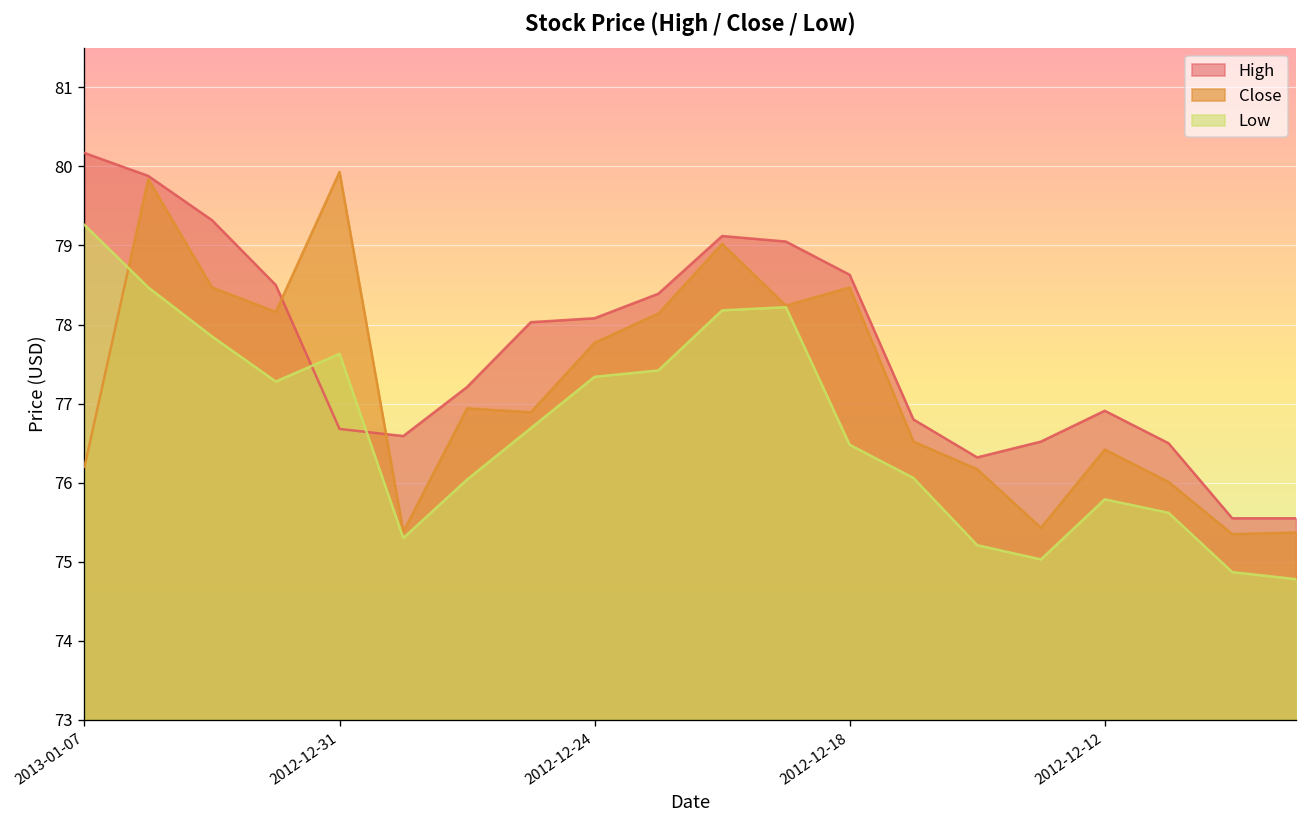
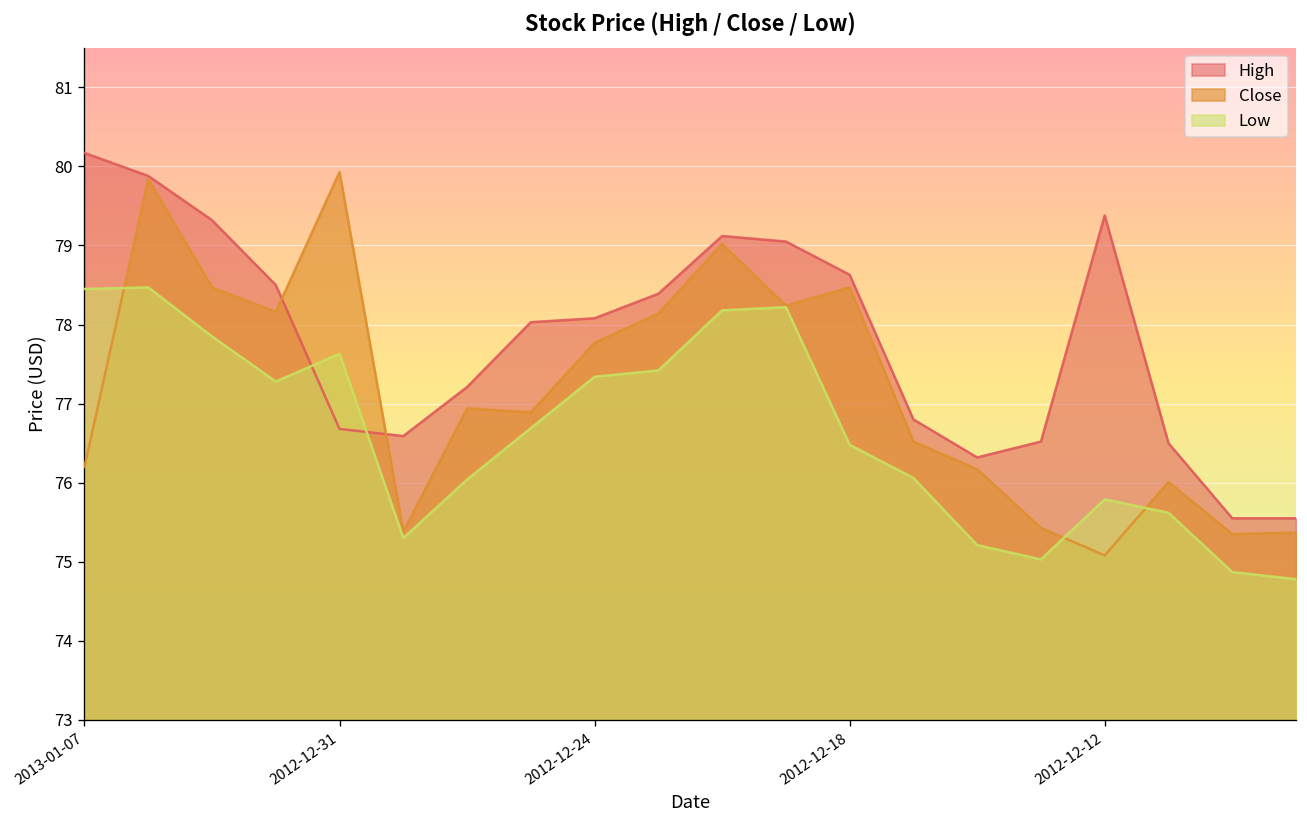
  {
    "High": {
      "2013-01-07": 80.2,
      "2012-12-31": 76.7,
      "2012-12-24": 78.1,
      "2012-12-18": 78.6,
-     "2012-12-12": 76.9
+     "2012-12-12": 79.4
    },
    "Close": {
      "2013-01-07": 76.2,
      "2012-12-31": 79.9,
      "2012-12-24": 77.8,
      "2012-12-18": 78.5,
-     "2012-12-12": 76.4
+     "2012-12-12": 75.1
    },
    "Low": {
-     "2013-01-07": 79.3,
+     "2013-01-07": 78.5,
      "2012-12-31": 77.6,
      "2012-12-24": 77.3,
      "2012-12-18": 76.5,
      "2012-12-12": 75.8
    }
  }
